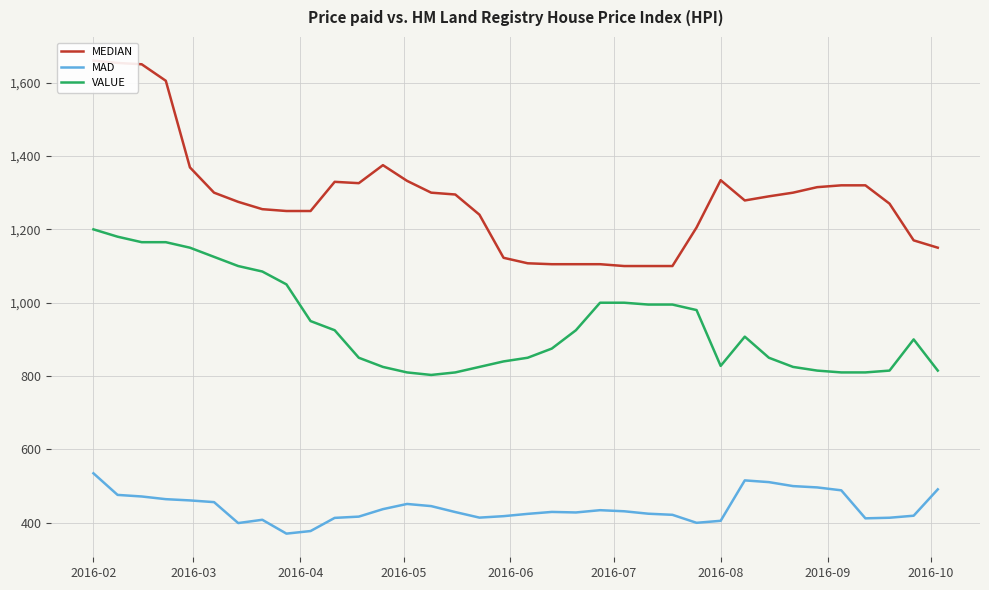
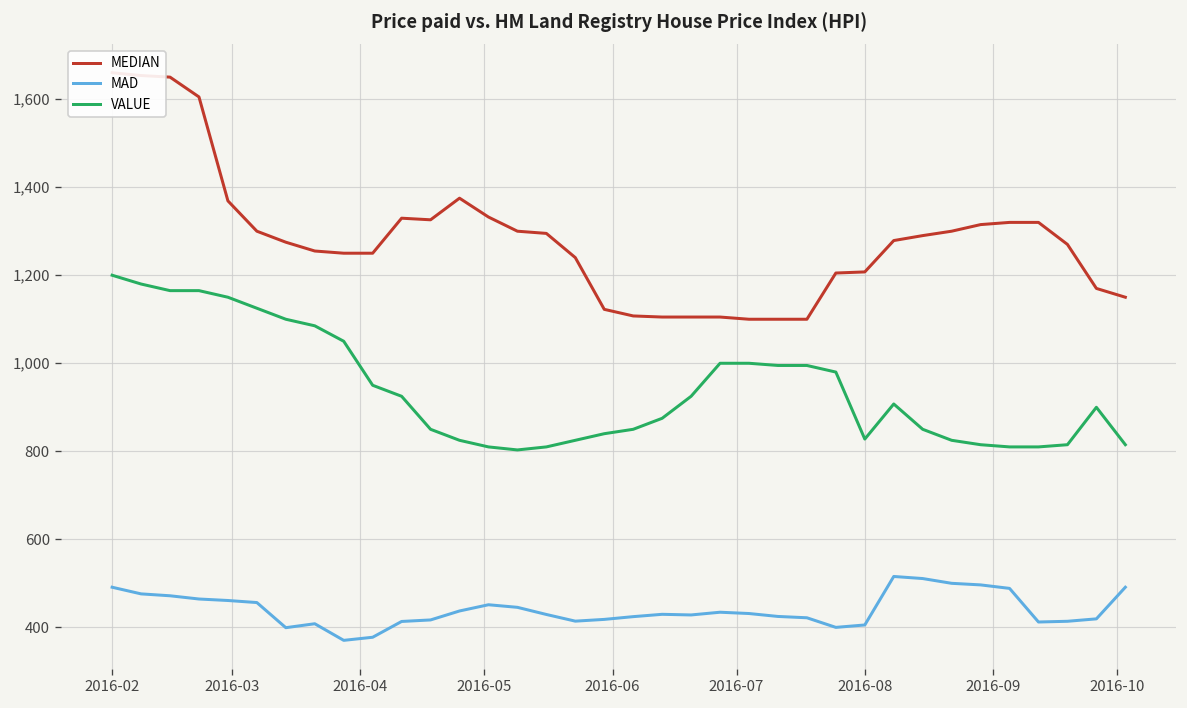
  {
    "MEDIAN": {
-     "2016-08": "1,330"
+     "2016-08": "1,210"
    },
    "MAD": {
-     "2016-02": "540",
+     "2016-02": "490",
      "2016-08": "410"
    },
    "VALUE": {
      "2016-02": "1,200",
      "2016-08": "830"
    }
  }
